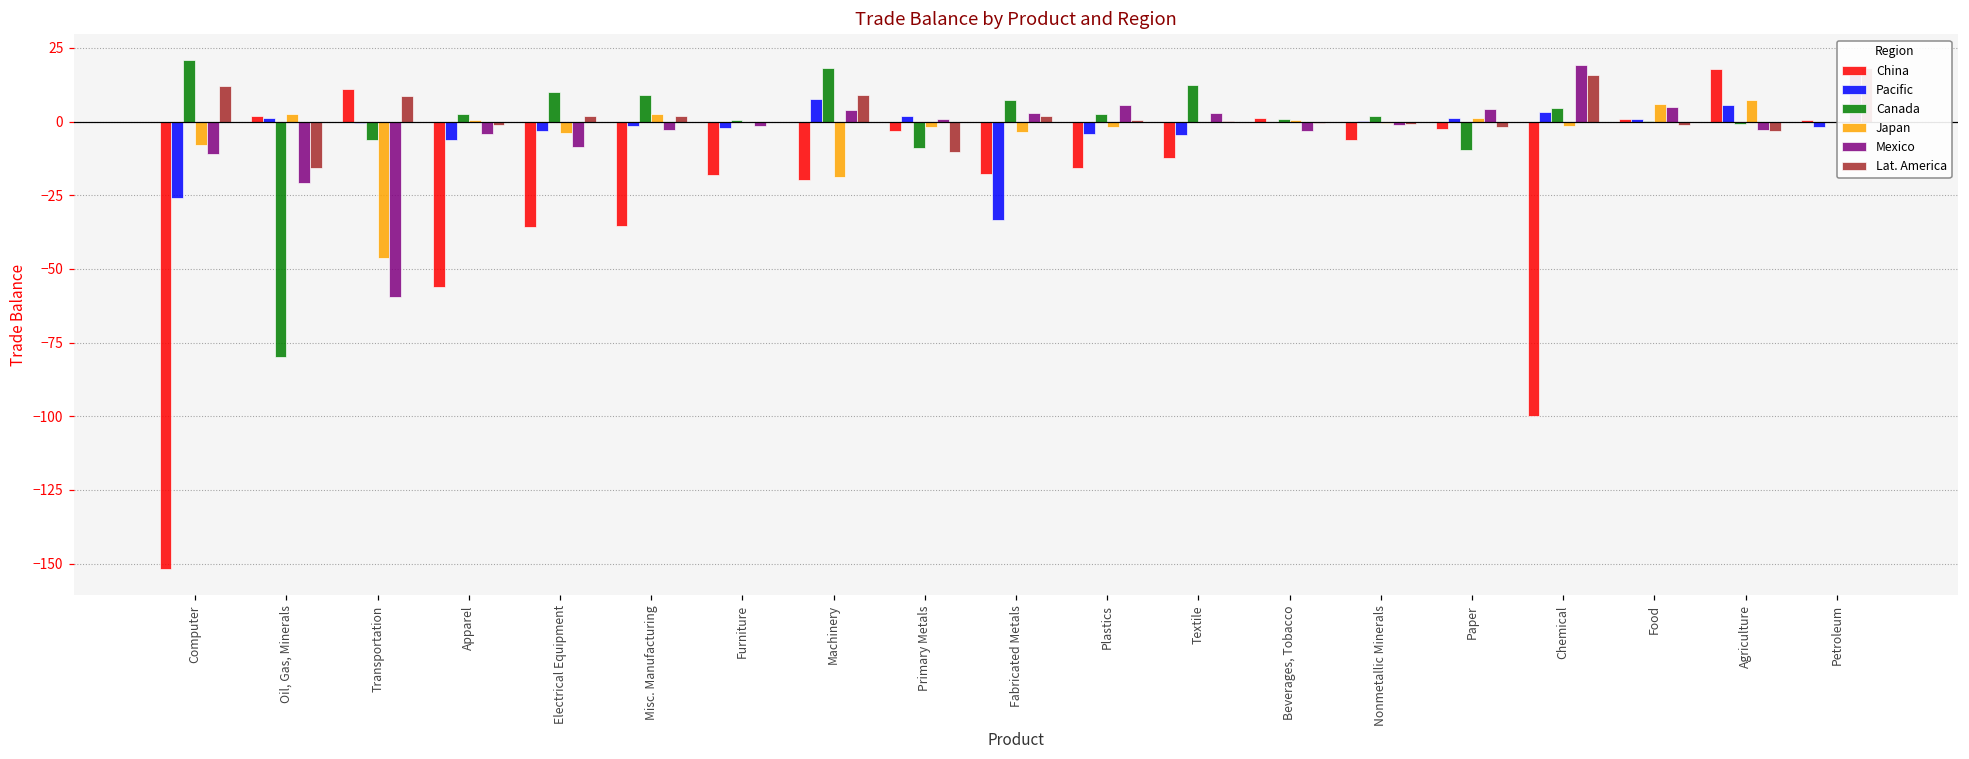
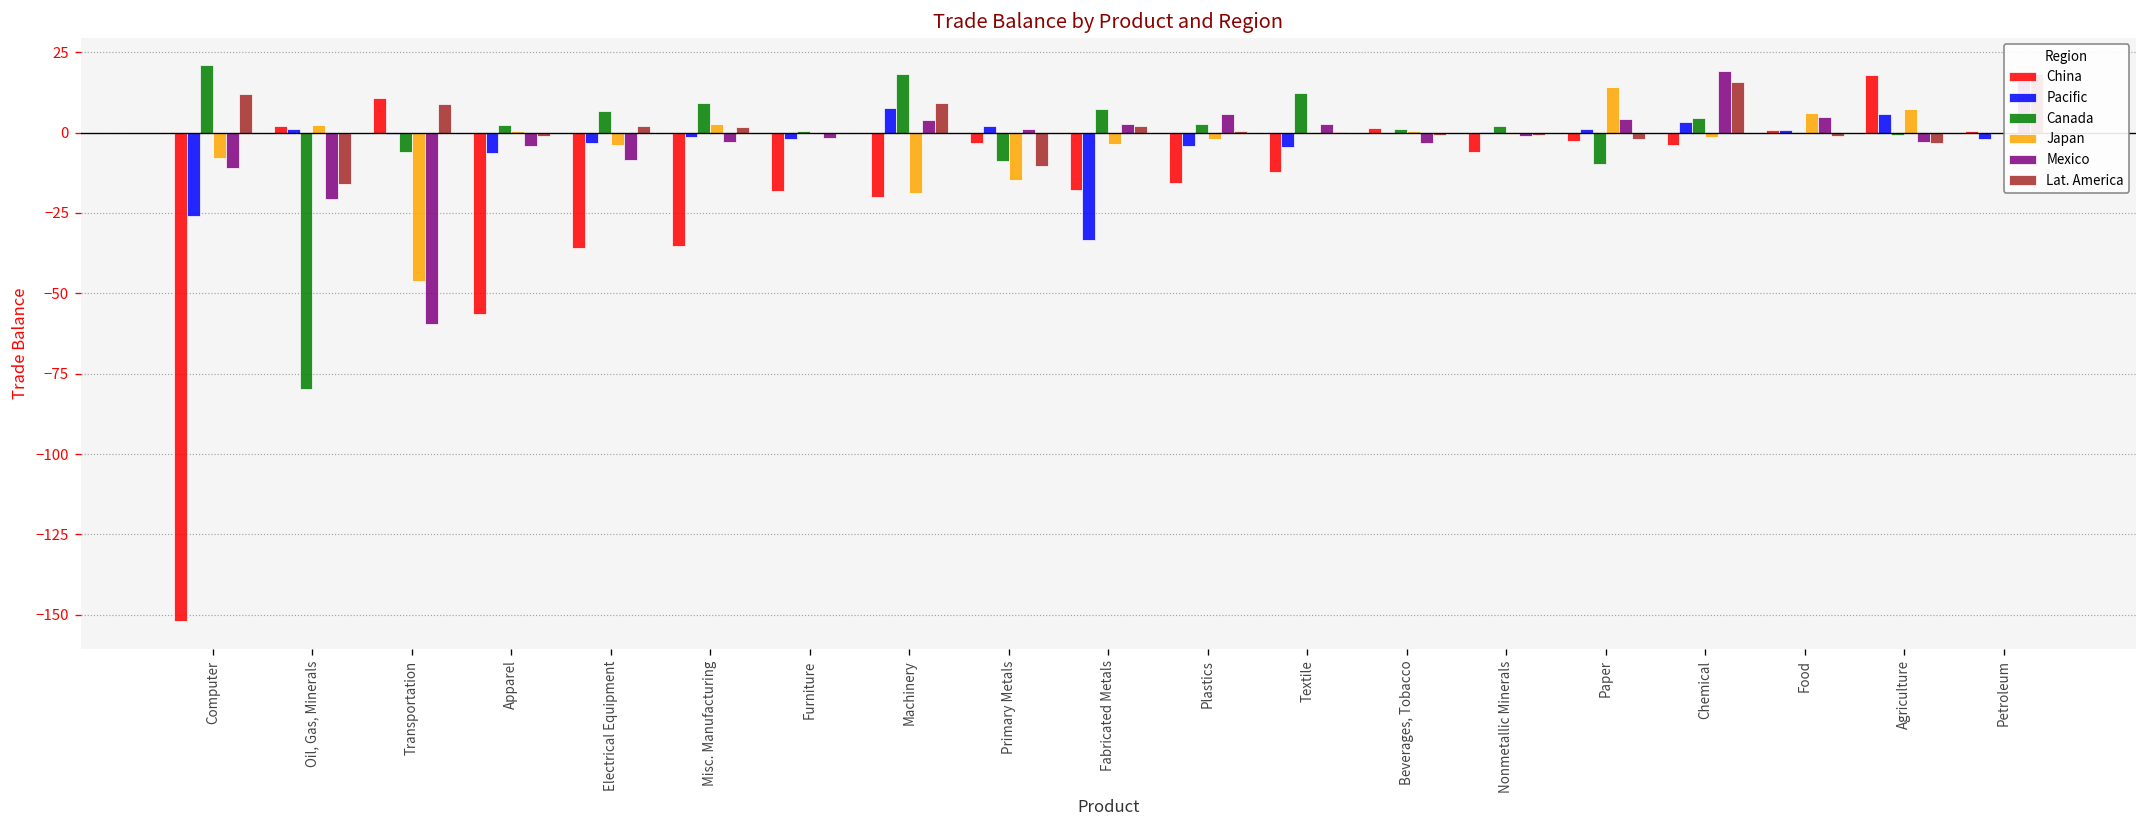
  {
    "China": {
      "Computer": -152,
      "Oil, Gas, Minerals": 2,
      "Transportation": 11,
      "Apparel": -56,
      "Electrical Equipment": -36,
      "Misc. Manufacturing": -35,
      "Furniture": -18,
      "Machinery": -20,
      "Primary Metals": -3,
      "Fabricated Metals": -18,
      "Plastics": -16,
      "Textile": -12,
      "Beverages, Tobacco": 1,
      "Nonmetallic Minerals": -6,
      "Paper": -3,
-     "Chemical": -100,
+     "Chemical": -4,
      "Agriculture": 18
    },
    "Pacific": {
      "Computer": -26,
      "Oil, Gas, Minerals": 1,
      "Apparel": -6,
      "Electrical Equipment": -3,
      "Misc. Manufacturing": -1,
      "Furniture": -2,
      "Machinery": 8,
      "Primary Metals": 2,
      "Fabricated Metals": -33,
      "Plastics": -4,
      "Textile": -5,
      "Beverages, Tobacco": 0,
      "Paper": 1,
      "Chemical": 3,
      "Agriculture": 6,
      "Petroleum": -2
    },
    "Canada": {
      "Computer": 21,
      "Oil, Gas, Minerals": -80,
      "Transportation": -6,
      "Apparel": 3,
-     "Electrical Equipment": 10,
+     "Electrical Equipment": 7,
      "Misc. Manufacturing": 9,
      "Machinery": 18,
      "Primary Metals": -9,
      "Fabricated Metals": 7,
      "Plastics": 3,
      "Textile": 12,
      "Beverages, Tobacco": 1,
      "Nonmetallic Minerals": 2,
      "Paper": -10,
      "Chemical": 5
    },
    "Japan": {
      "Computer": -8,
      "Oil, Gas, Minerals": 2,
      "Transportation": -46,
      "Electrical Equipment": -4,
      "Misc. Manufacturing": 3,
      "Furniture": 0,
      "Machinery": -19,
-     "Primary Metals": -2,
+     "Primary Metals": -15,
      "Fabricated Metals": -4,
      "Plastics": -2,
-     "Paper": 1,
+     "Paper": 14,
      "Chemical": -2,
      "Food": 6,
      "Agriculture": 7
    },
    "Mexico": {
      "Computer": -11,
      "Oil, Gas, Minerals": -21,
      "Transportation": -60,
      "Apparel": -4,
      "Electrical Equipment": -9,
      "Misc. Manufacturing": -3,
      "Furniture": -2,
      "Machinery": 4,
      "Primary Metals": 1,
      "Fabricated Metals": 3,
      "Plastics": 6,
      "Textile": 3,
      "Beverages, Tobacco": -3,
      "Nonmetallic Minerals": -1,
      "Paper": 4,
      "Chemical": 19,
      "Food": 5,
      "Agriculture": -3
    },
    "Lat. America": {
      "Computer": 12,
      "Oil, Gas, Minerals": -16,
      "Transportation": 9,
      "Apparel": -1,
      "Electrical Equipment": 2,
      "Misc. Manufacturing": 2,
      "Furniture": 0,
      "Machinery": 9,
      "Primary Metals": -10,
      "Fabricated Metals": 2,
      "Paper": -2,
      "Chemical": 16,
      "Food": -1,
      "Agriculture": -3
    }
  }
